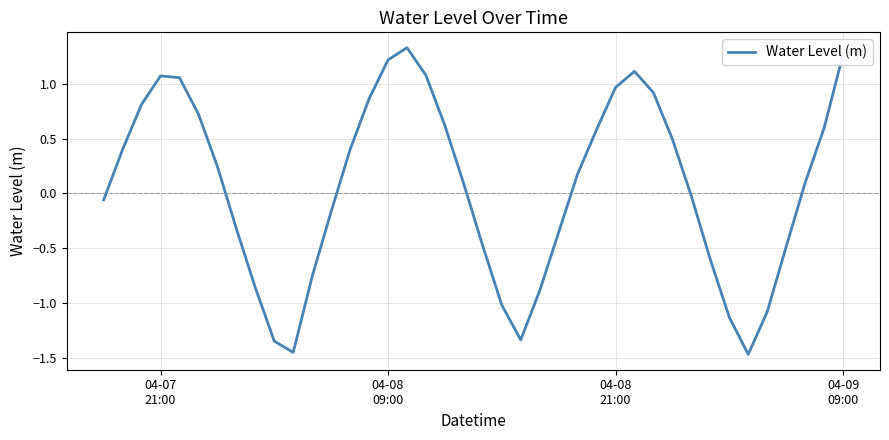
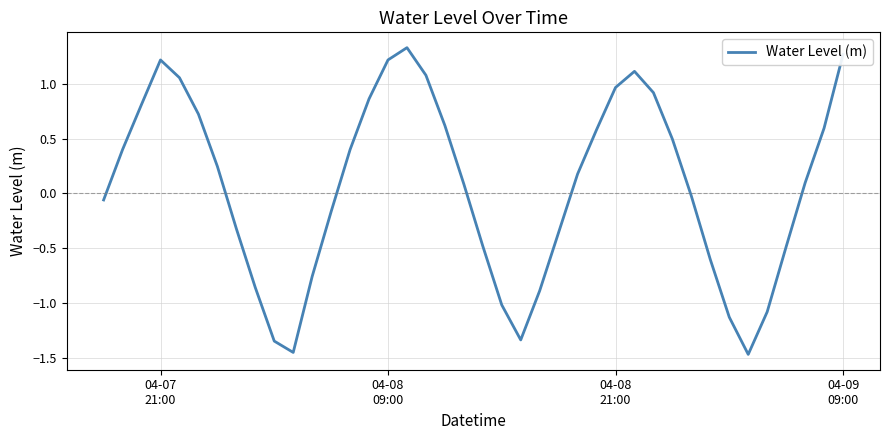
  {
-   "04-07 21:00": 1.07,
+   "04-07 21:00": 1.22,
    "04-08 09:00": 1.22,
    "04-08 21:00": 0.97
  }
